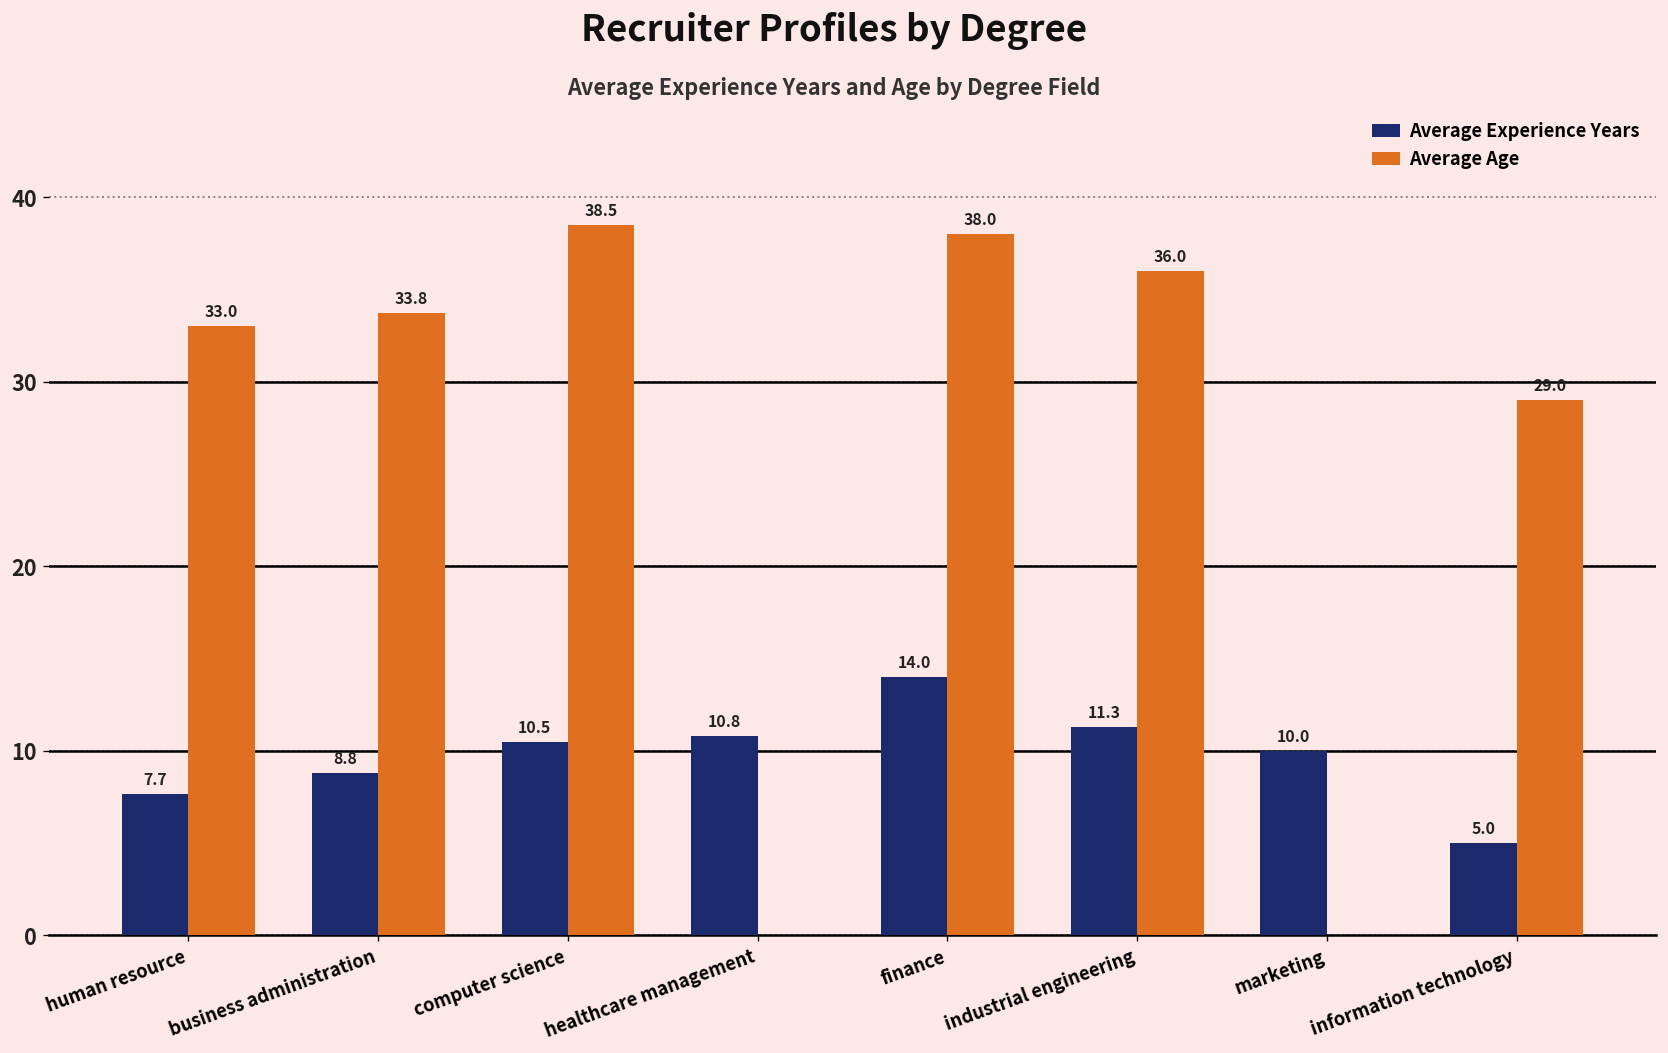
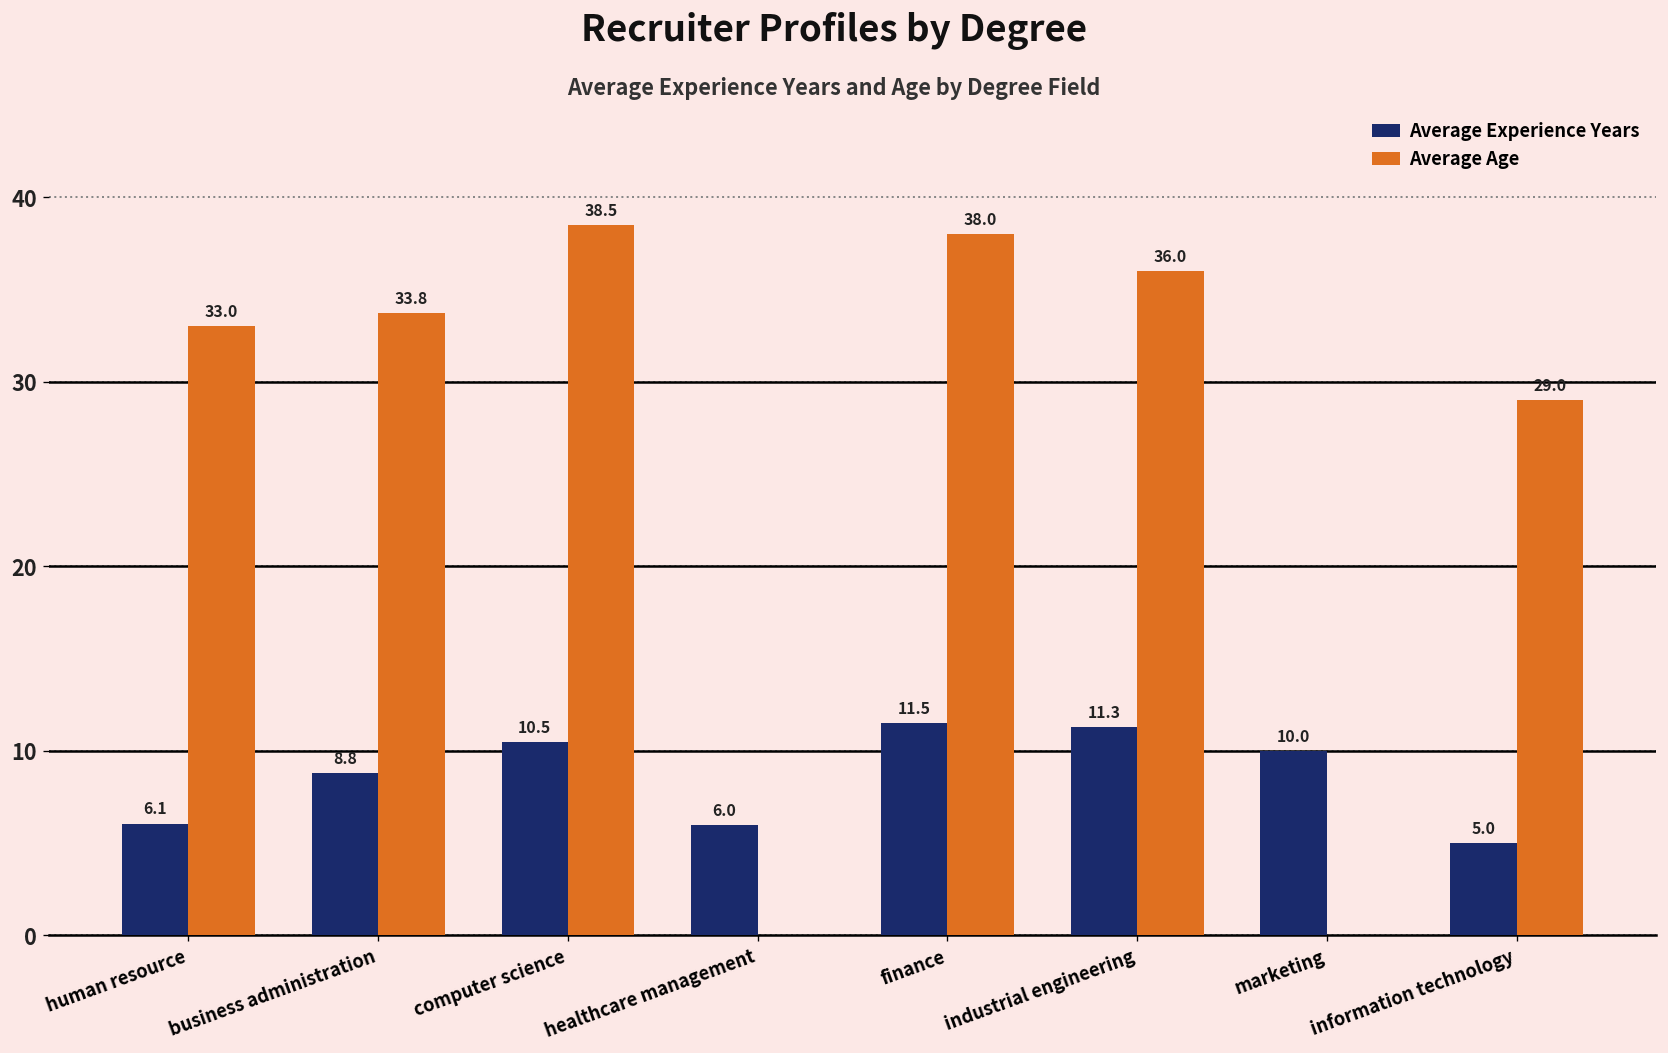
  {
    "Average Experience Years": {
-     "human resource": 7.7,
+     "human resource": 6.1,
      "business administration": 8.8,
      "computer science": 10.5,
-     "healthcare management": 10.8,
-     "finance": 14.0,
+     "healthcare management": 6.0,
+     "finance": 11.5,
      "industrial engineering": 11.3,
      "marketing": 10.0,
      "information technology": 5.0
    }
  }
